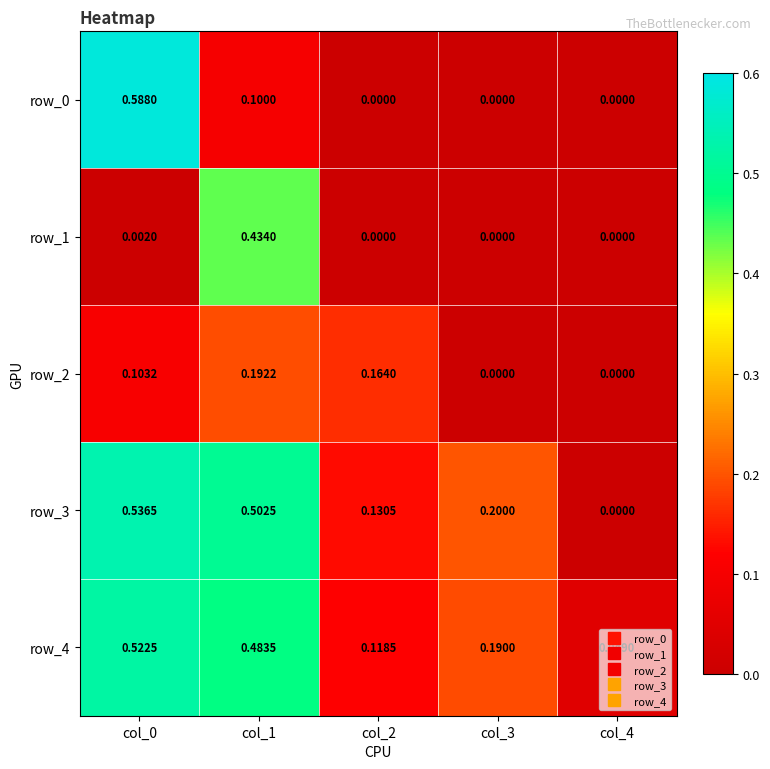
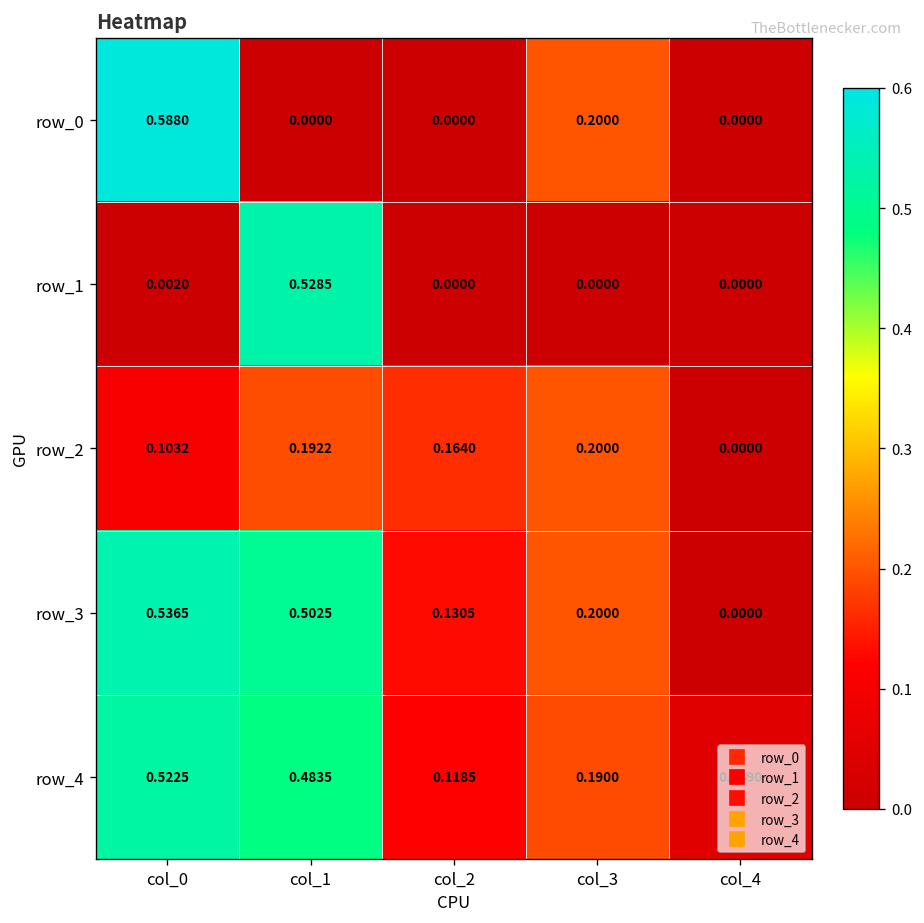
  {
    "row_0": {
      "col_0": 0.5880,
-     "col_1": 0.1000,
+     "col_1": 0.0000,
      "col_2": 0.0000,
-     "col_3": 0.0000,
+     "col_3": 0.2000,
      "col_4": 0.0000
    },
    "row_1": {
      "col_0": 0.0020,
-     "col_1": 0.4340,
+     "col_1": 0.5285,
      "col_2": 0.0000,
      "col_3": 0.0000,
      "col_4": 0.0000
    },
    "row_2": {
      "col_0": 0.1032,
      "col_1": 0.1922,
      "col_2": 0.1640,
-     "col_3": 0.0000,
+     "col_3": 0.2000,
      "col_4": 0.0000
    },
    "row_3": {
      "col_0": 0.5365,
      "col_1": 0.5025,
      "col_2": 0.1305,
      "col_3": 0.2000,
      "col_4": 0.0000
    },
    "row_4": {
      "col_0": 0.5225,
      "col_1": 0.4835,
      "col_2": 0.1185,
      "col_3": 0.1900
    }
  }
